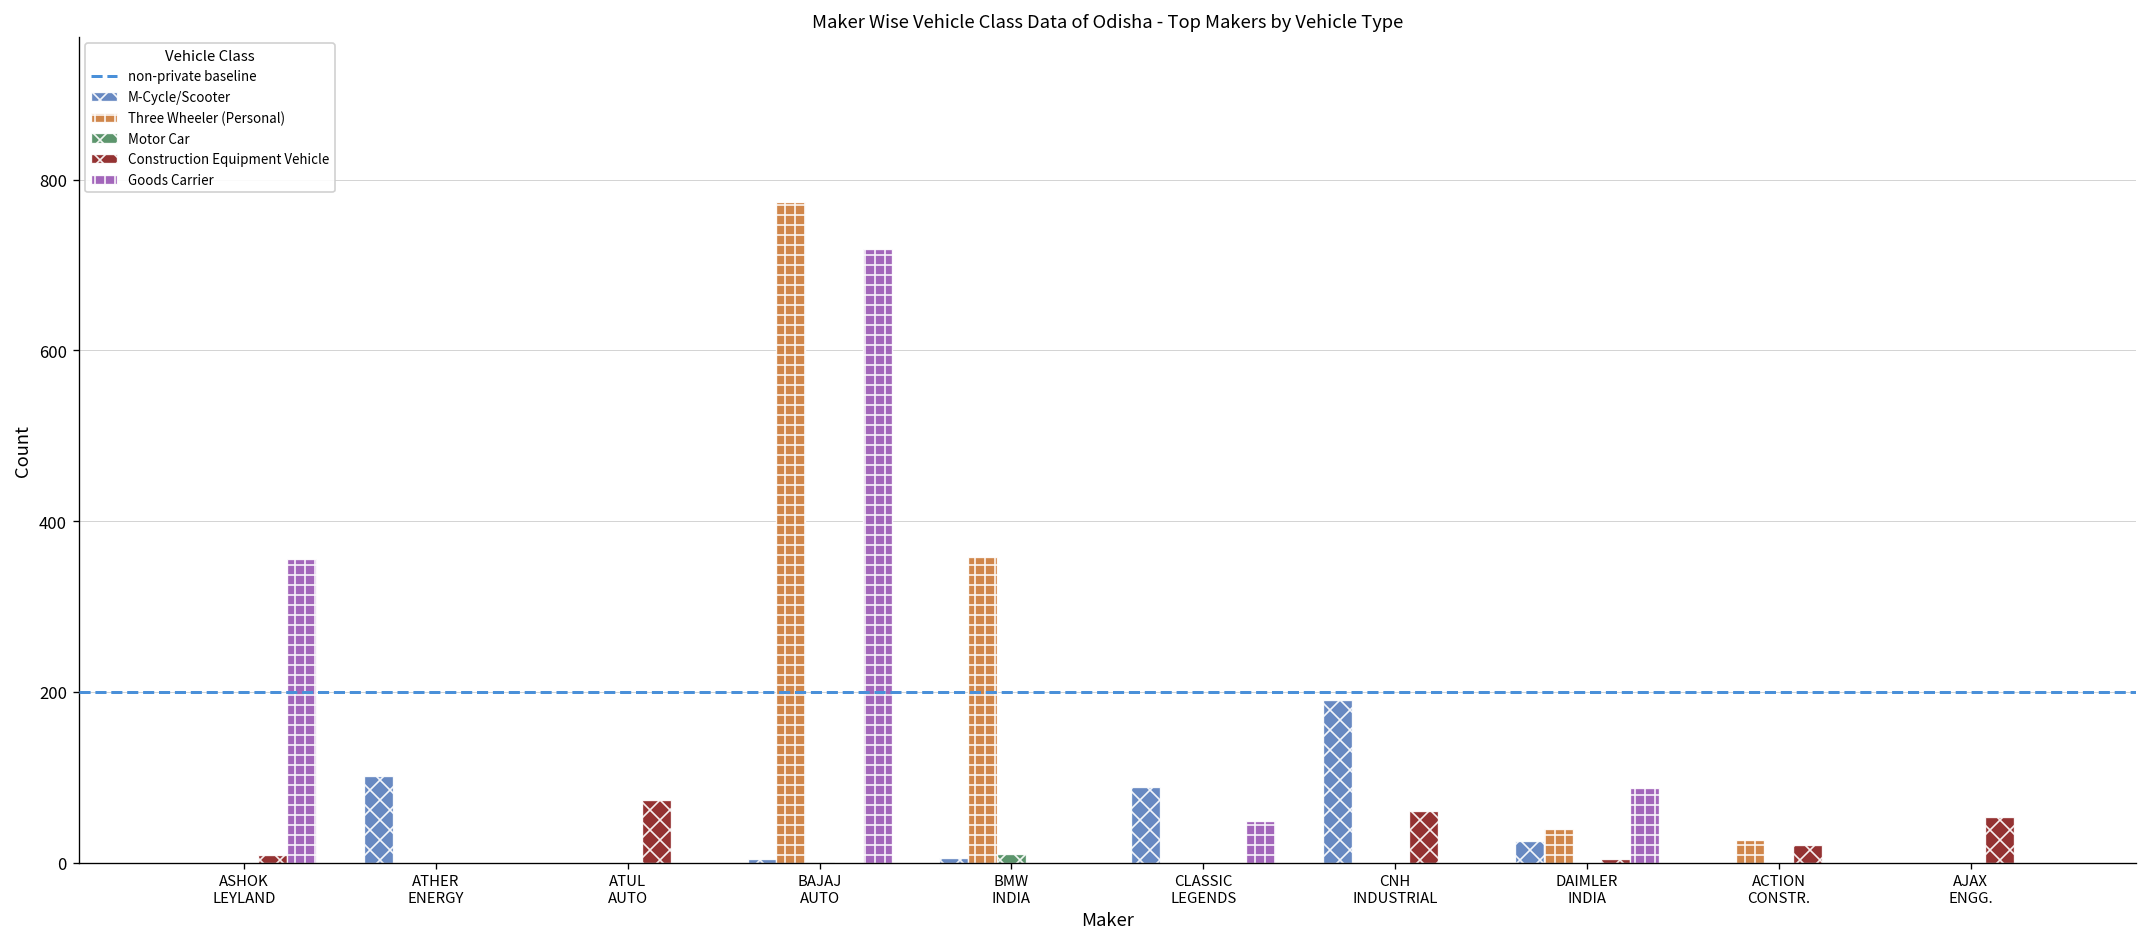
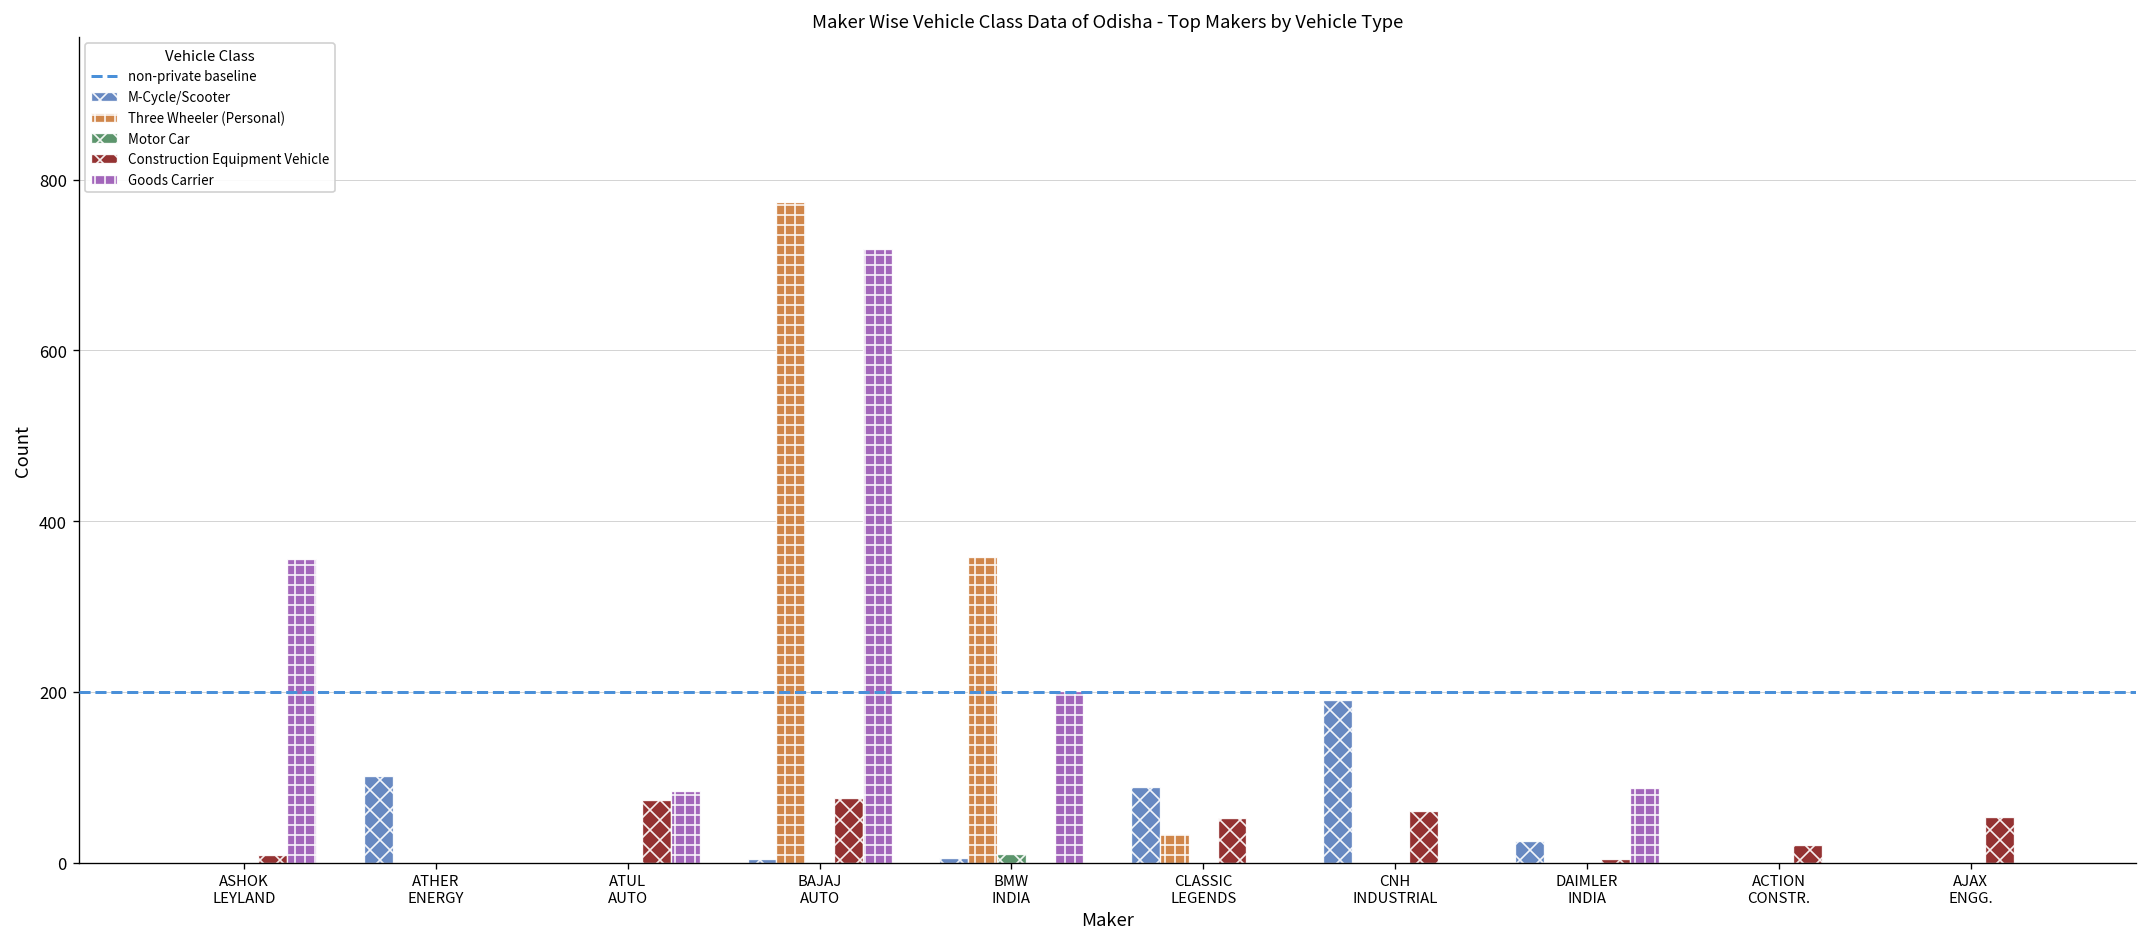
  {
    "M-Cycle/Scooter": {
      "ASHOK LEYLAND": 0,
      "ATHER ENERGY": 100,
      "ATUL AUTO": 0,
      "BAJAJ AUTO": 0,
      "BMW INDIA": 10,
      "CLASSIC LEGENDS": 90,
      "CNH INDUSTRIAL": 190,
      "DAIMLER INDIA": 30,
      "ACTION CONSTR.": 0,
      "AJAX ENGG.": 0
    },
    "Three Wheeler (Personal)": {
      "ASHOK LEYLAND": 0,
      "ATHER ENERGY": 0,
      "ATUL AUTO": 0,
      "BAJAJ AUTO": 770,
      "BMW INDIA": 360,
-     "CLASSIC LEGENDS": 0,
+     "CLASSIC LEGENDS": 30,
      "CNH INDUSTRIAL": 0,
-     "DAIMLER INDIA": 40,
-     "ACTION CONSTR.": 30,
+     "DAIMLER INDIA": 0,
+     "ACTION CONSTR.": 0,
      "AJAX ENGG.": 0
    },
    "Motor Car": {
      "ASHOK LEYLAND": 0,
      "ATHER ENERGY": 0,
      "ATUL AUTO": 0,
      "BMW INDIA": 10,
      "CLASSIC LEGENDS": 0,
      "CNH INDUSTRIAL": 0,
      "DAIMLER INDIA": 0,
      "ACTION CONSTR.": 0,
      "AJAX ENGG.": 0
    },
    "Construction Equipment Vehicle": {
      "ASHOK LEYLAND": 10,
      "ATHER ENERGY": 0,
      "ATUL AUTO": 70,
-     "BAJAJ AUTO": 0,
+     "BAJAJ AUTO": 80,
      "BMW INDIA": 0,
-     "CLASSIC LEGENDS": 0,
+     "CLASSIC LEGENDS": 50,
      "CNH INDUSTRIAL": 60,
      "DAIMLER INDIA": 0,
      "ACTION CONSTR.": 20,
      "AJAX ENGG.": 50
    },
    "Goods Carrier": {
      "ASHOK LEYLAND": 360,
      "ATHER ENERGY": 0,
-     "ATUL AUTO": 0,
+     "ATUL AUTO": 80,
      "BAJAJ AUTO": 720,
-     "BMW INDIA": 0,
-     "CLASSIC LEGENDS": 50,
+     "BMW INDIA": 200,
+     "CLASSIC LEGENDS": 0,
      "CNH INDUSTRIAL": 0,
      "DAIMLER INDIA": 90,
      "ACTION CONSTR.": 0,
      "AJAX ENGG.": 0
    }
  }
